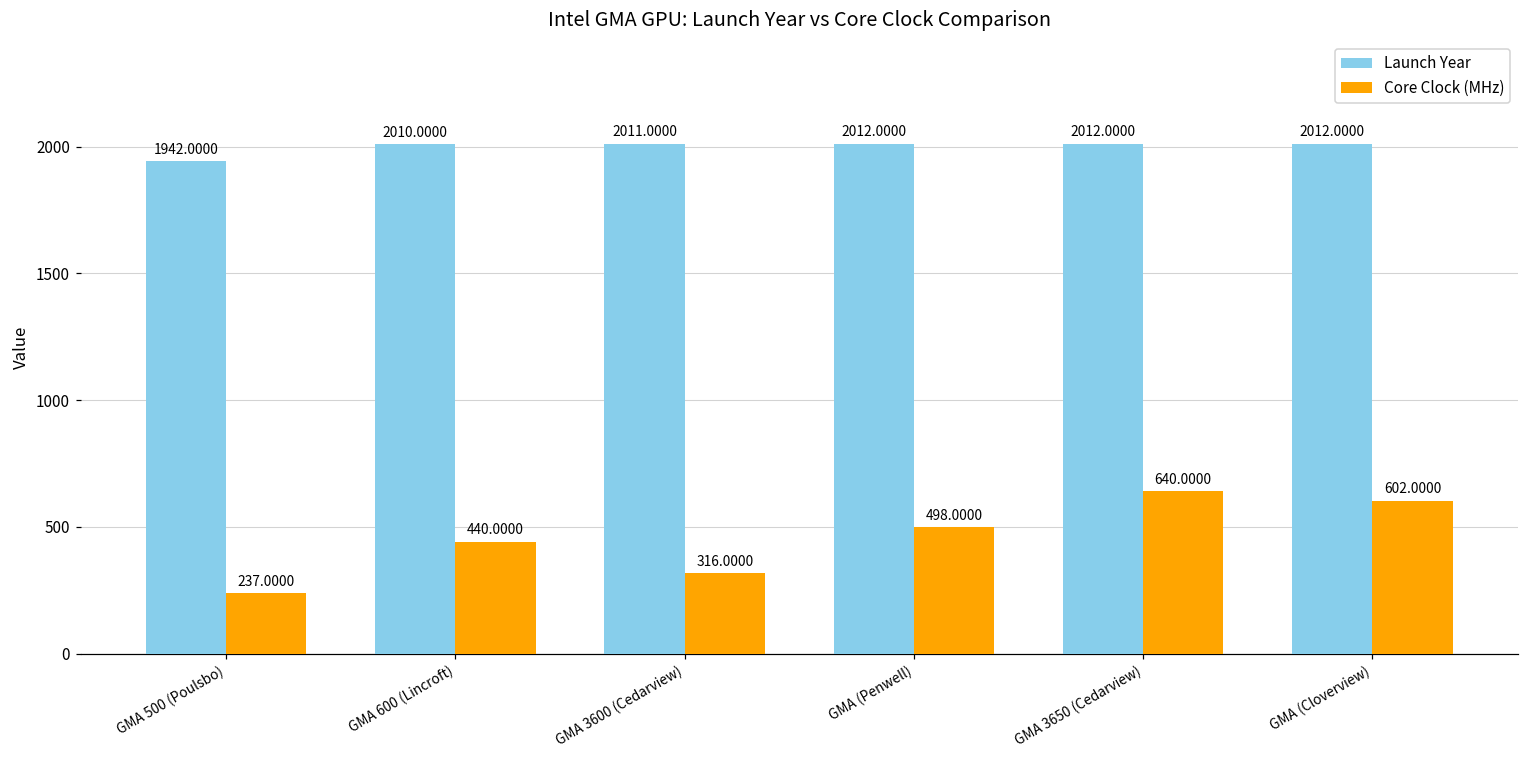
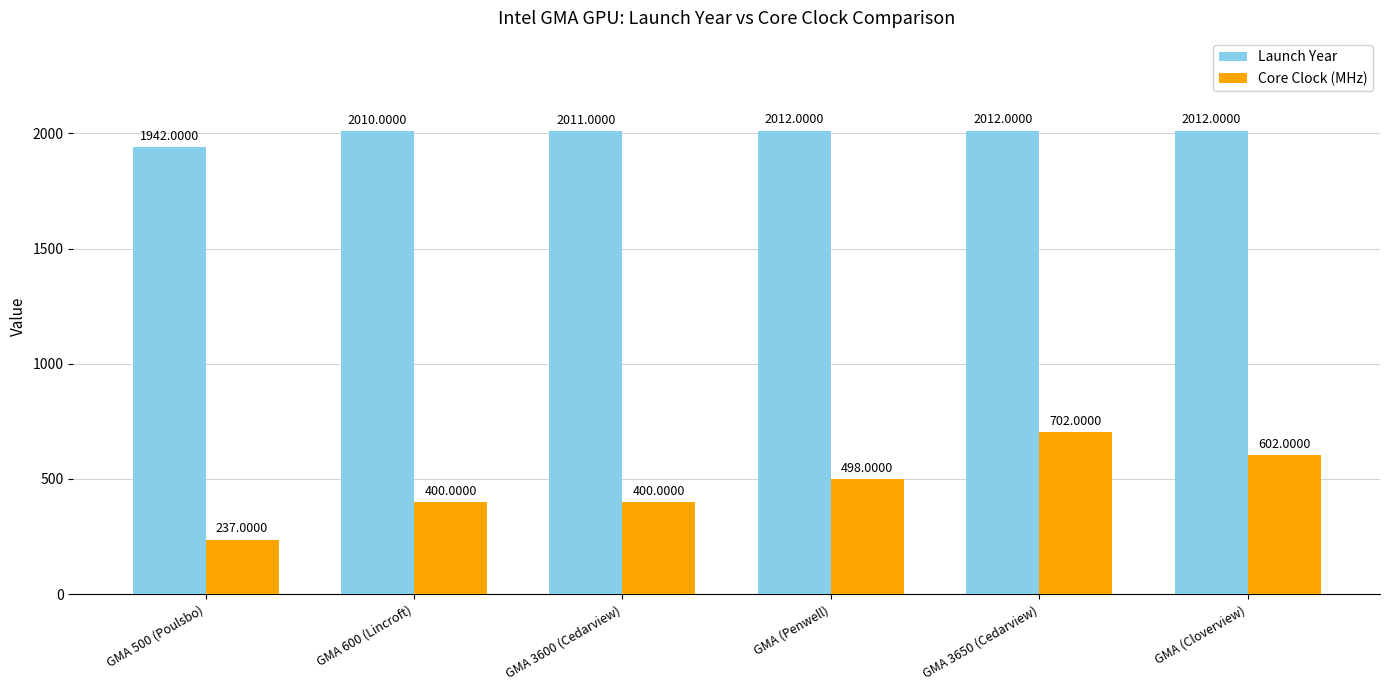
  {
    "Launch Year": {
      "GMA 500 (Poulsbo)": 1942.0000,
      "GMA 600 (Lincroft)": 2010.0000,
      "GMA 3600 (Cedarview)": 2011.0000,
      "GMA (Penwell)": 2012.0000,
      "GMA 3650 (Cedarview)": 2012.0000,
      "GMA (Cloverview)": 2012.0000
    },
    "Core Clock (MHz)": {
      "GMA 500 (Poulsbo)": 237.0000,
-     "GMA 600 (Lincroft)": 440.0000,
-     "GMA 3600 (Cedarview)": 316.0000,
+     "GMA 600 (Lincroft)": 400.0000,
+     "GMA 3600 (Cedarview)": 400.0000,
      "GMA (Penwell)": 498.0000,
-     "GMA 3650 (Cedarview)": 640.0000,
+     "GMA 3650 (Cedarview)": 702.0000,
      "GMA (Cloverview)": 602.0000
    }
  }
